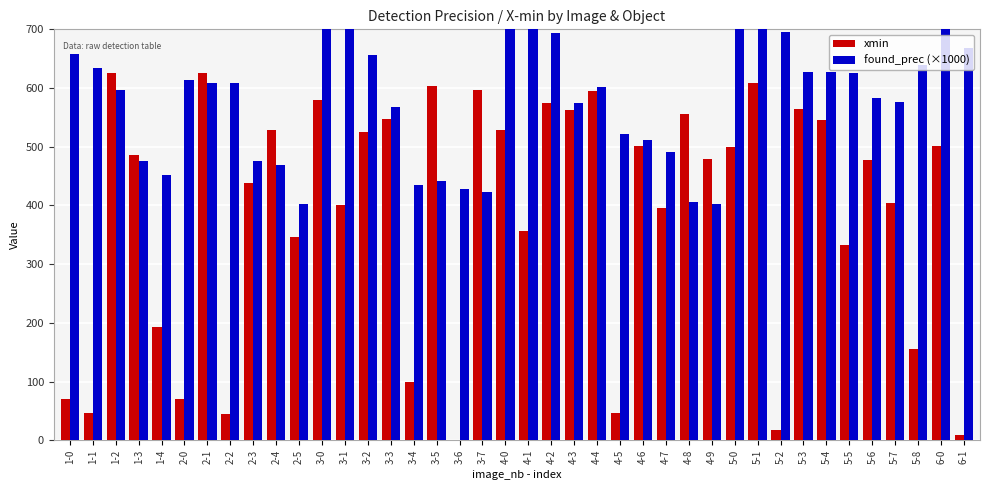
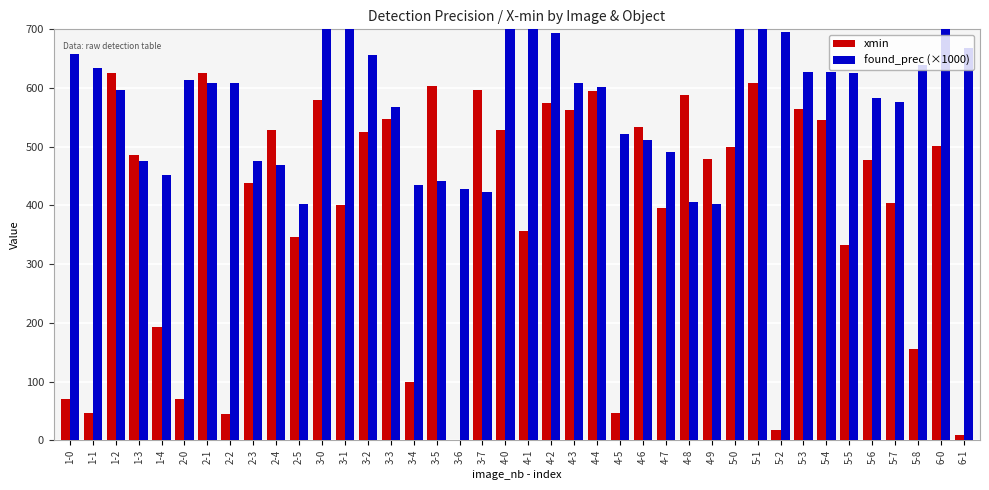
  {
    "xmin": {
      "1-0": 70,
      "1-1": 50,
      "1-2": 630,
      "1-3": 490,
      "1-4": 190,
      "2-0": 70,
      "2-1": 630,
      "2-2": 50,
      "2-3": 440,
      "2-4": 530,
      "2-5": 350,
      "3-0": 580,
      "3-1": 400,
      "3-2": 530,
      "3-3": 550,
      "3-4": 100,
      "3-5": 600,
      "3-6": 0,
      "3-7": 600,
      "4-0": 530,
      "4-1": 360,
      "4-2": 570,
      "4-3": 560,
      "4-4": 600,
      "4-5": 50,
-     "4-6": 500,
+     "4-6": 530,
      "4-7": 400,
-     "4-8": 560,
+     "4-8": 590,
      "4-9": 480,
      "5-0": 500,
      "5-1": 610,
      "5-2": 20,
      "5-3": 570,
      "5-4": 550,
      "5-5": 330,
      "5-6": 480,
      "5-7": 400,
      "5-8": 160,
      "6-0": 500,
      "6-1": 10
    },
    "found_prec (×1000)": {
      "1-0": 660,
      "1-1": 630,
      "1-2": 600,
      "1-3": 480,
      "1-4": 450,
      "2-0": 610,
      "2-1": 610,
      "2-2": 610,
      "2-3": 480,
      "2-4": 470,
      "2-5": 400,
      "3-2": 660,
      "3-3": 570,
      "3-4": 430,
      "3-5": 440,
      "3-6": 430,
      "3-7": 420,
      "4-2": 690,
-     "4-3": 570,
+     "4-3": 610,
      "4-4": 600,
      "4-5": 520,
      "4-6": 510,
      "4-7": 490,
      "4-8": 410,
      "4-9": 400,
      "5-2": 700,
      "5-3": 630,
      "5-4": 630,
      "5-5": 630,
      "5-6": 580,
      "5-7": 580
    }
  }
